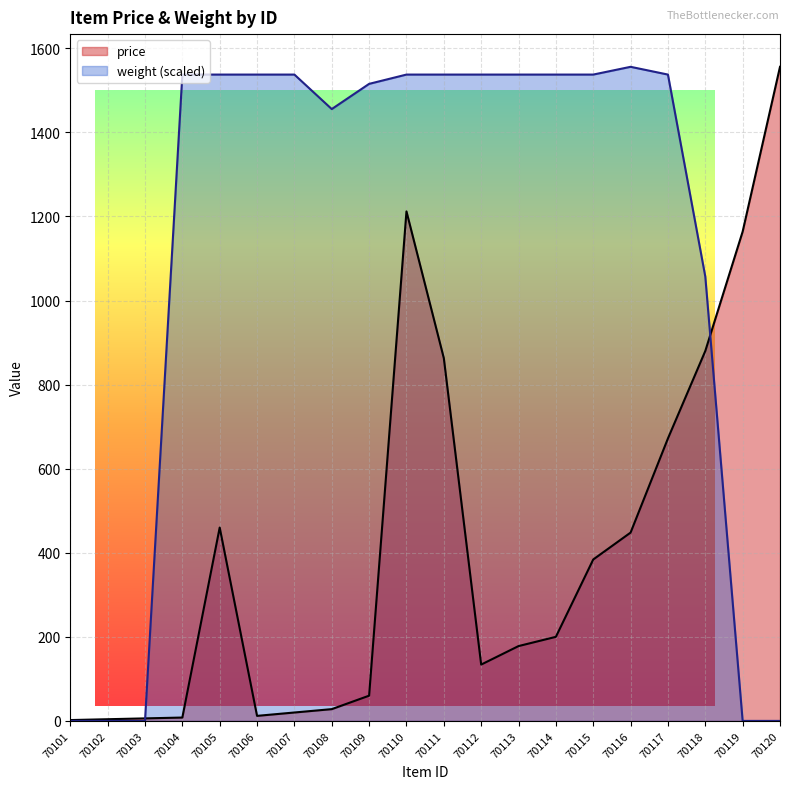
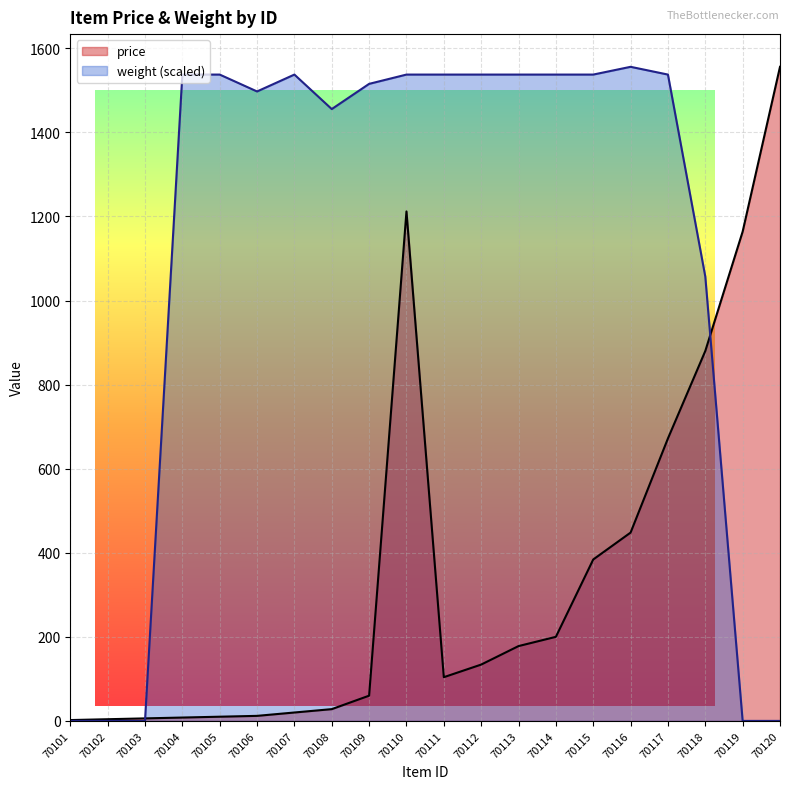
  {
    "price": {
      "70104": 10,
-     "70105": 460,
+     "70105": 10,
      "70106": 10,
      "70107": 20,
      "70108": 30,
      "70109": 60,
      "70110": 1210,
-     "70111": 860,
+     "70111": 100,
      "70112": 130,
      "70113": 180,
      "70114": 200,
      "70115": 380,
      "70116": 450,
      "70117": 670,
      "70118": 880,
      "70119": 1160,
      "70120": 1560
    },
    "weight (scaled)": {
      "70105": 1540,
-     "70106": 1540,
+     "70106": 1500,
      "70107": 1540,
      "70108": 1460,
      "70109": 1520,
      "70110": 1540,
      "70111": 1540,
      "70112": 1540,
      "70113": 1540,
      "70114": 1540,
      "70115": 1540,
      "70116": 1560,
      "70117": 1540,
      "70118": 1060,
      "70119": 0,
      "70120": 0
    }
  }
